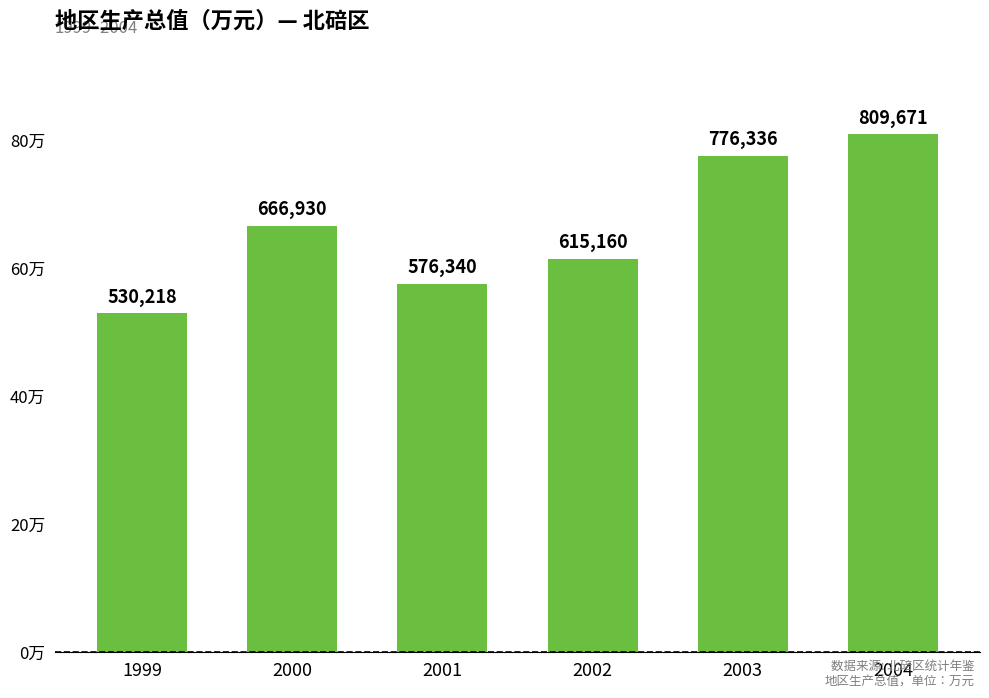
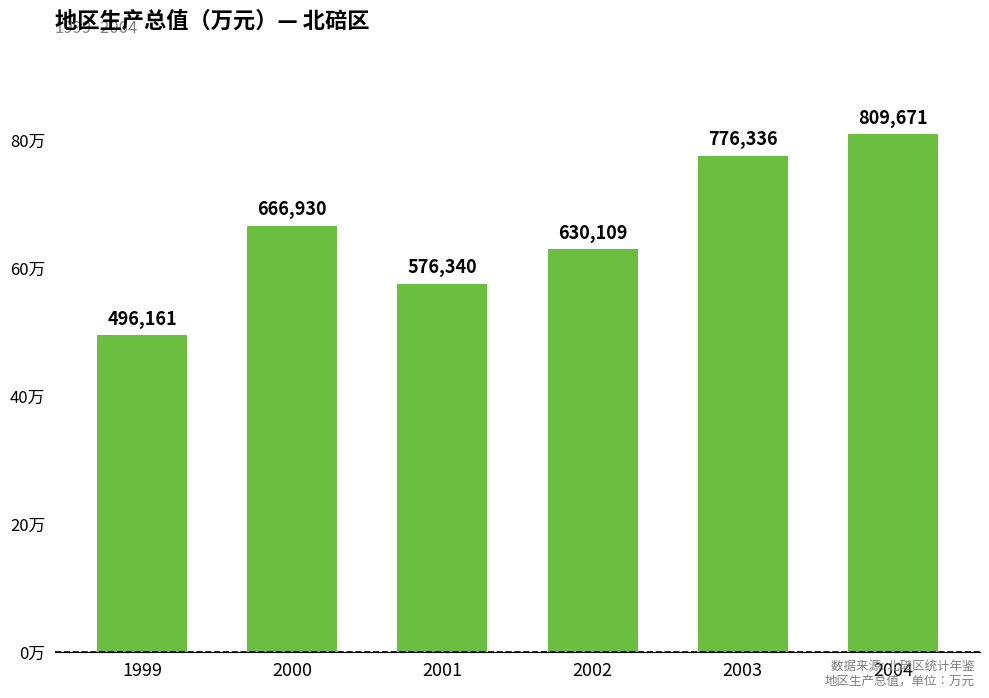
  {
-   "1999": "530,218",
+   "1999": "496,161",
    "2000": "666,930",
    "2001": "576,340",
-   "2002": "615,160",
+   "2002": "630,109",
    "2003": "776,336",
    "2004": "809,671"
  }
